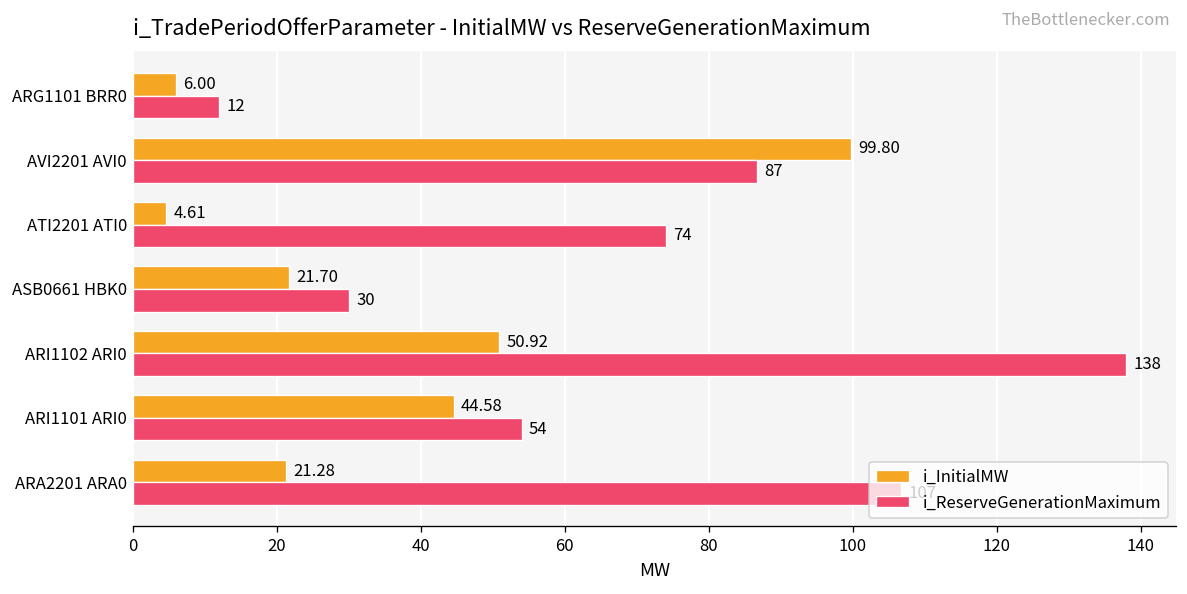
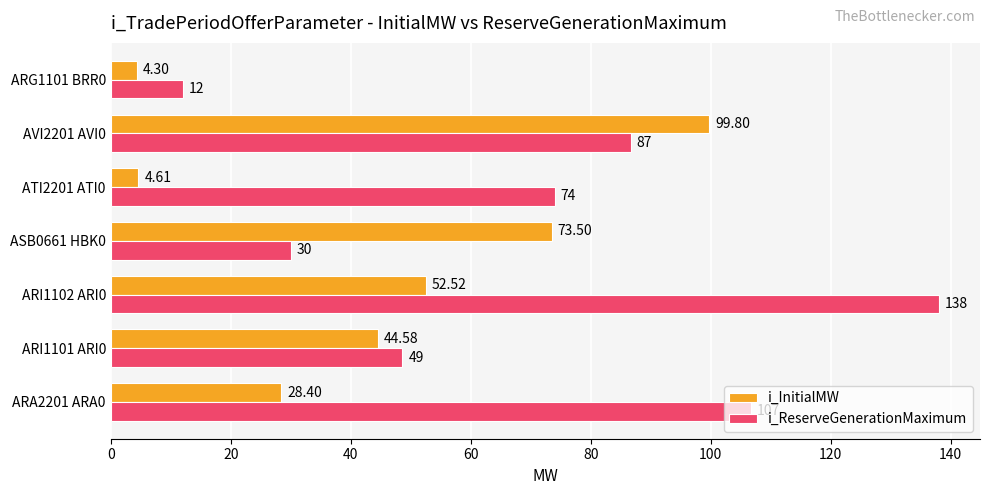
  {
    "i_InitialMW": {
-     "ARG1101 BRR0": 6.00,
+     "ARG1101 BRR0": 4.30,
      "AVI2201 AVI0": 99.80,
      "ATI2201 ATI0": 4.61,
-     "ASB0661 HBK0": 21.70,
-     "ARI1102 ARI0": 50.92,
+     "ASB0661 HBK0": 73.50,
+     "ARI1102 ARI0": 52.52,
      "ARI1101 ARI0": 44.58,
-     "ARA2201 ARA0": 21.28
+     "ARA2201 ARA0": 28.40
    },
    "i_ReserveGenerationMaximum": {
      "ARG1101 BRR0": 12,
      "AVI2201 AVI0": 87,
      "ATI2201 ATI0": 74,
      "ASB0661 HBK0": 30,
      "ARI1102 ARI0": 138,
-     "ARI1101 ARI0": 54
+     "ARI1101 ARI0": 49
    }
  }
